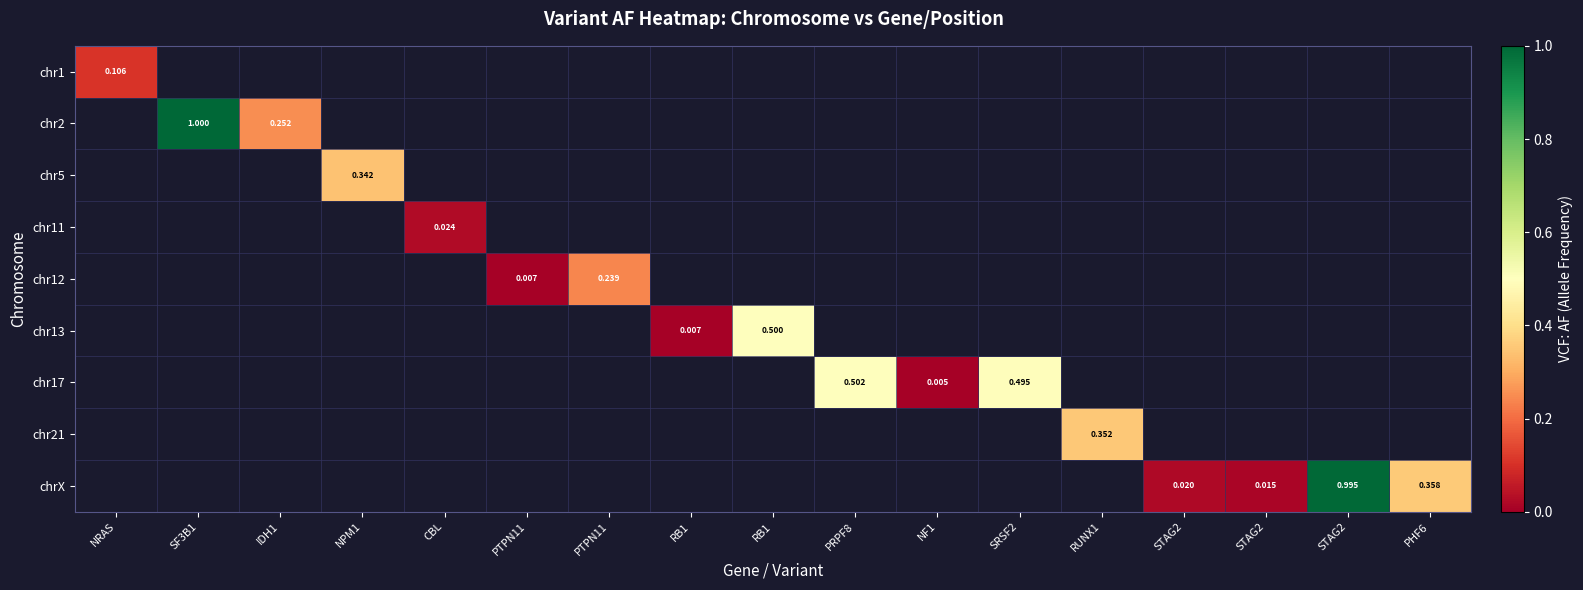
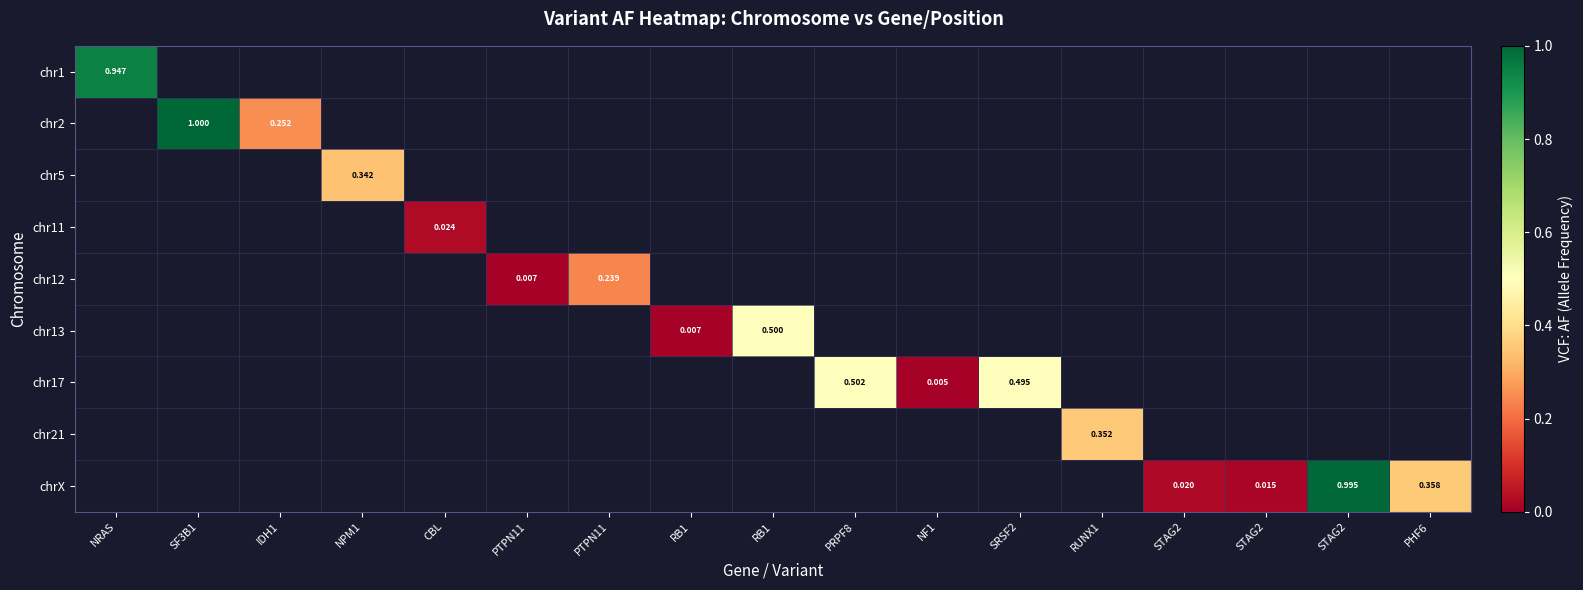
  {
    "chr1": {
-     "NRAS": 0.106
+     "NRAS": 0.947
    },
    "chr2": {
      "SF3B1": 1.000,
      "IDH1": 0.252
    },
    "chr5": {
      "NPM1": 0.342
    },
    "chr11": {
      "CBL": 0.024
    },
    "chr17": {
      "PRPF8": 0.502,
      "NF1": 0.005,
      "SRSF2": 0.495
    },
    "chr21": {
      "RUNX1": 0.352
    },
    "chrX": {
      "PHF6": 0.358
    }
  }
